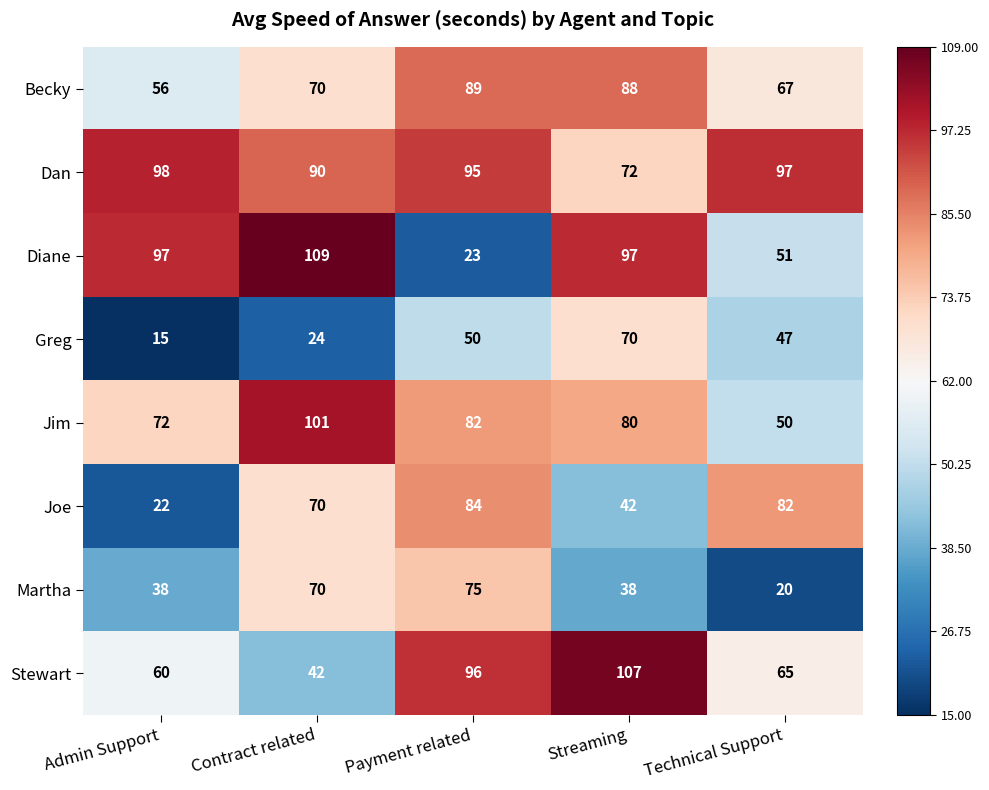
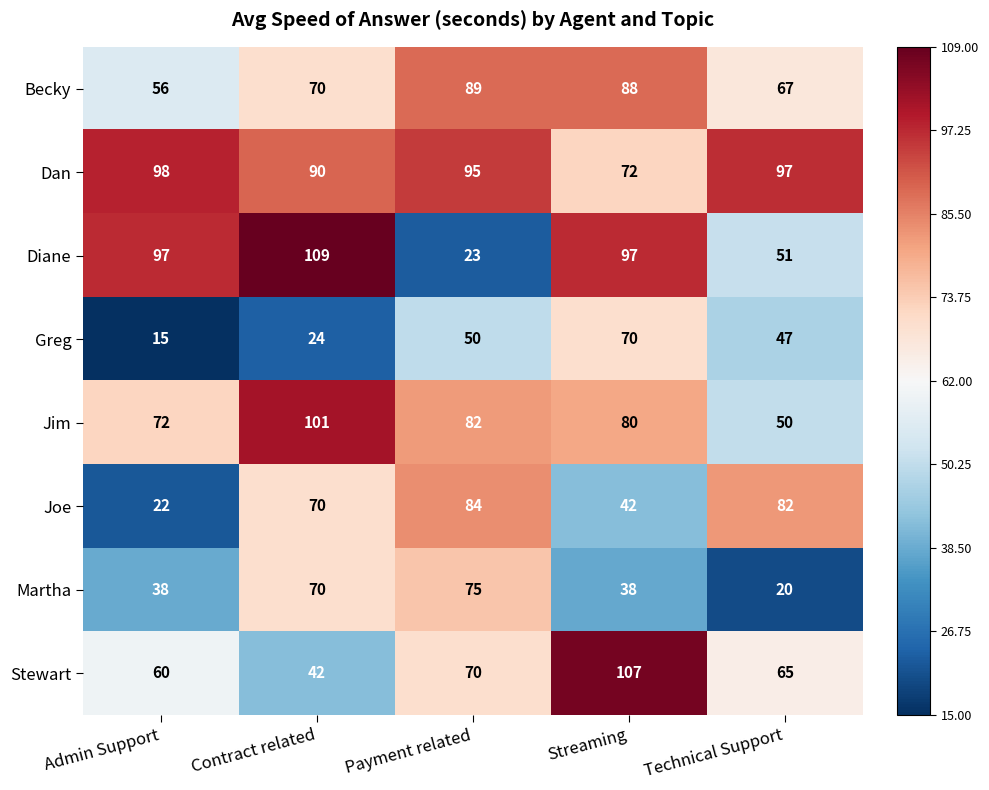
  {
    "Becky": {
      "Admin Support": 56,
      "Contract related": 70,
      "Payment related": 89,
      "Streaming": 88,
      "Technical Support": 67
    },
    "Dan": {
      "Admin Support": 98,
      "Contract related": 90,
      "Payment related": 95,
      "Streaming": 72,
      "Technical Support": 97
    },
    "Diane": {
      "Admin Support": 97,
      "Contract related": 109,
      "Payment related": 23,
      "Streaming": 97,
      "Technical Support": 51
    },
    "Greg": {
      "Admin Support": 15,
      "Contract related": 24,
      "Payment related": 50,
      "Streaming": 70,
      "Technical Support": 47
    },
    "Jim": {
      "Admin Support": 72,
      "Contract related": 101,
      "Payment related": 82,
      "Streaming": 80,
      "Technical Support": 50
    },
    "Joe": {
      "Admin Support": 22,
      "Contract related": 70,
      "Payment related": 84,
      "Streaming": 42,
      "Technical Support": 82
    },
    "Martha": {
      "Admin Support": 38,
      "Contract related": 70,
      "Payment related": 75,
      "Streaming": 38,
      "Technical Support": 20
    },
    "Stewart": {
      "Admin Support": 60,
      "Contract related": 42,
-     "Payment related": 96,
+     "Payment related": 70,
      "Streaming": 107,
      "Technical Support": 65
    }
  }
